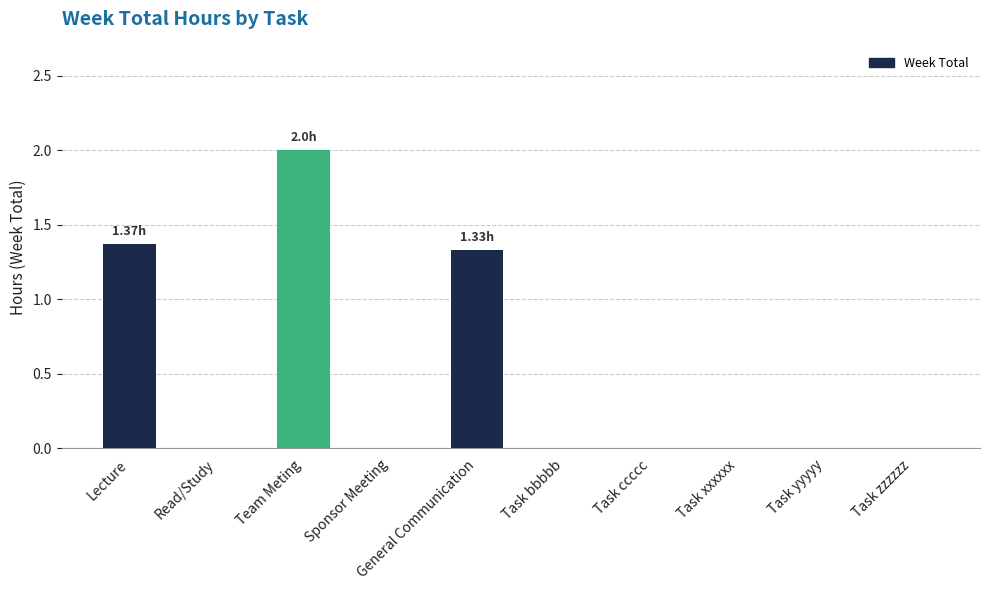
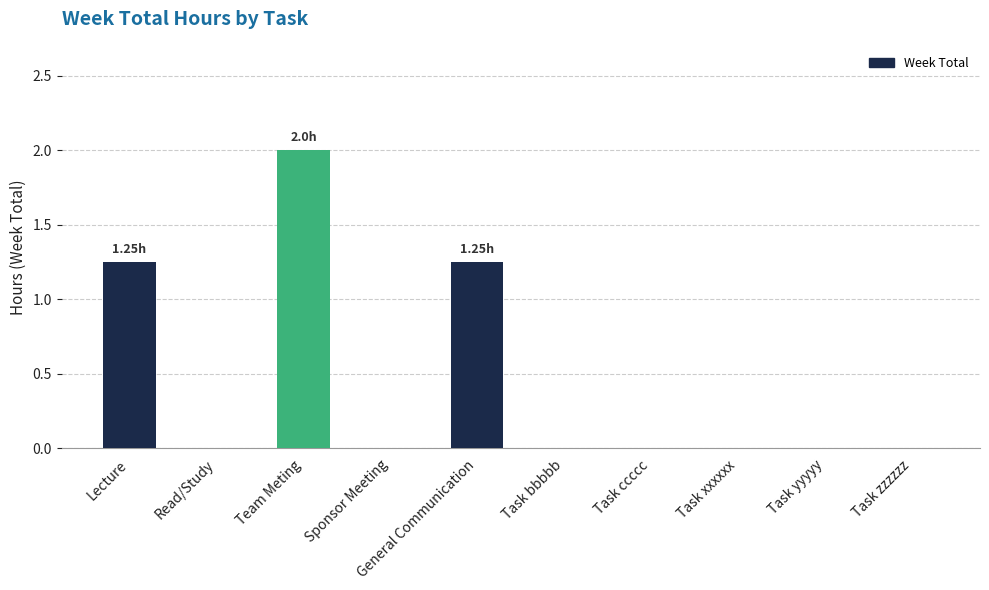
  {
-   "Lecture": "1.37h",
+   "Lecture": "1.25h",
    "Team Meting": "2.0h",
-   "General Communication": "1.33h"
+   "General Communication": "1.25h"
  }
